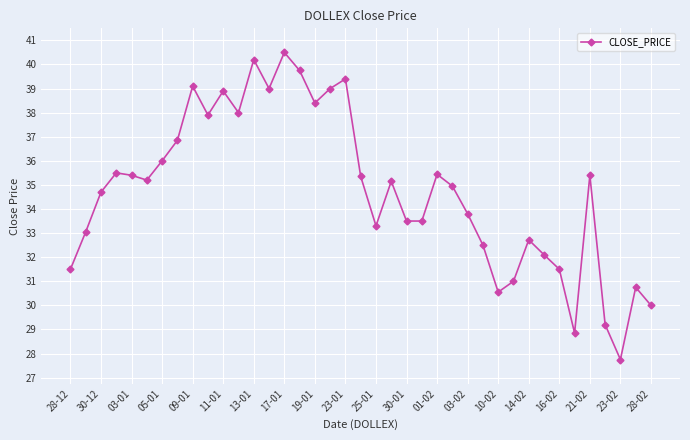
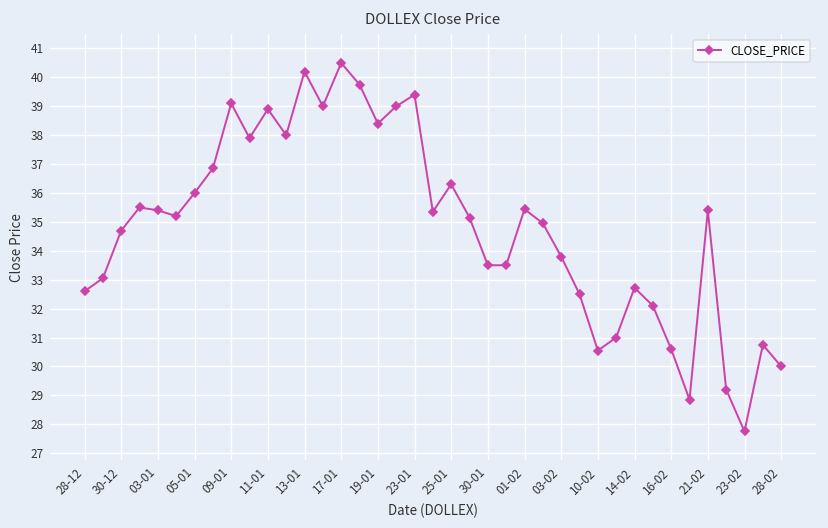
  {
-   "28-12": 31.5,
+   "28-12": 32.6,
    "30-12": 34.7,
    "03-01": 35.4,
    "05-01": 36.0,
    "09-01": 39.1,
    "11-01": 38.9,
    "13-01": 40.2,
    "17-01": 40.5,
    "19-01": 38.4,
    "23-01": 39.4,
-   "25-01": 33.3,
+   "25-01": 36.3,
    "30-01": 33.5,
    "01-02": 35.4,
    "03-02": 33.8,
    "10-02": 30.6,
    "14-02": 32.7,
-   "16-02": 31.5,
+   "16-02": 30.6,
    "21-02": 35.4,
    "23-02": 27.8,
    "28-02": 30.0
  }
